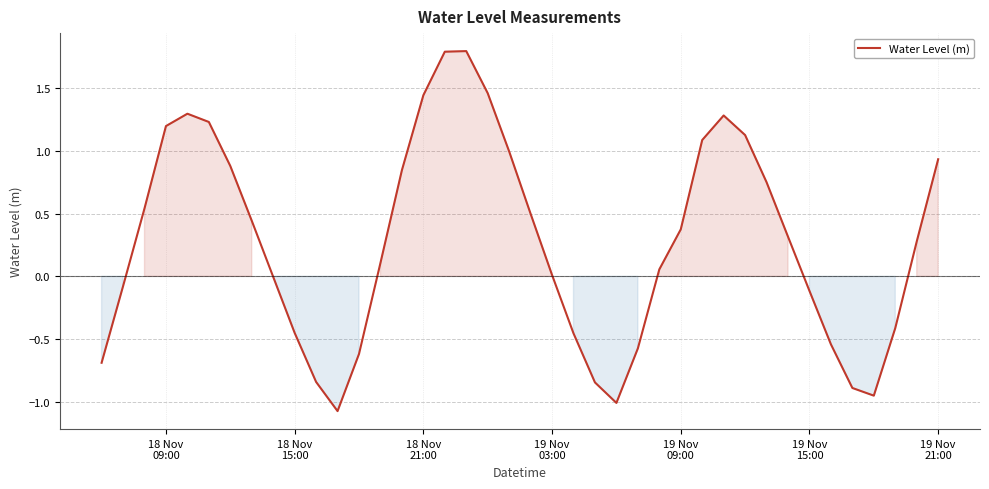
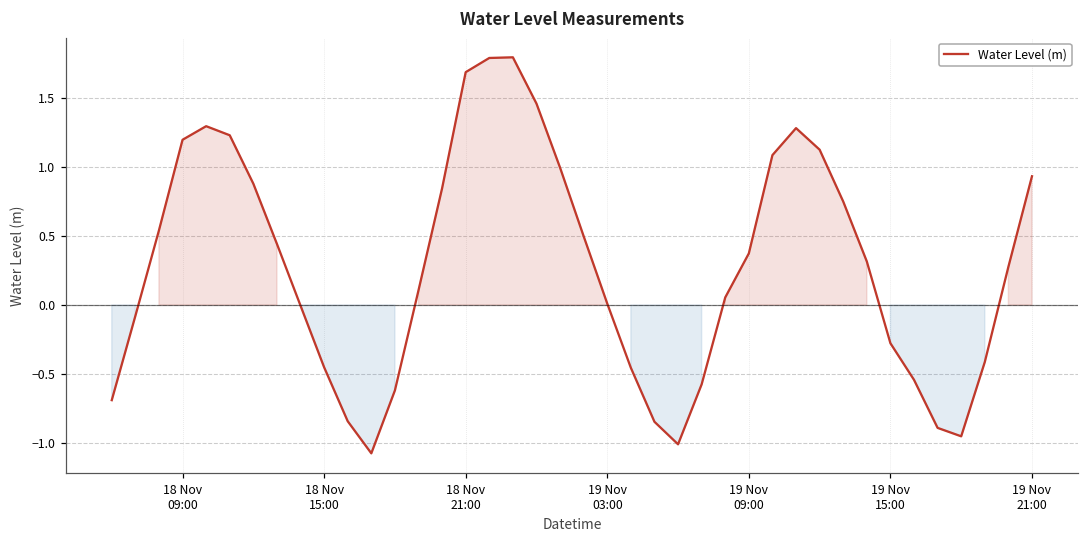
  {
    "18 Nov 09:00": 1.20,
    "18 Nov 15:00": -0.45,
-   "18 Nov 21:00": 1.44,
+   "18 Nov 21:00": 1.69,
    "19 Nov 03:00": 0.01,
    "19 Nov 09:00": 0.37,
-   "19 Nov 15:00": -0.12,
+   "19 Nov 15:00": -0.28,
    "19 Nov 21:00": 0.93
  }
